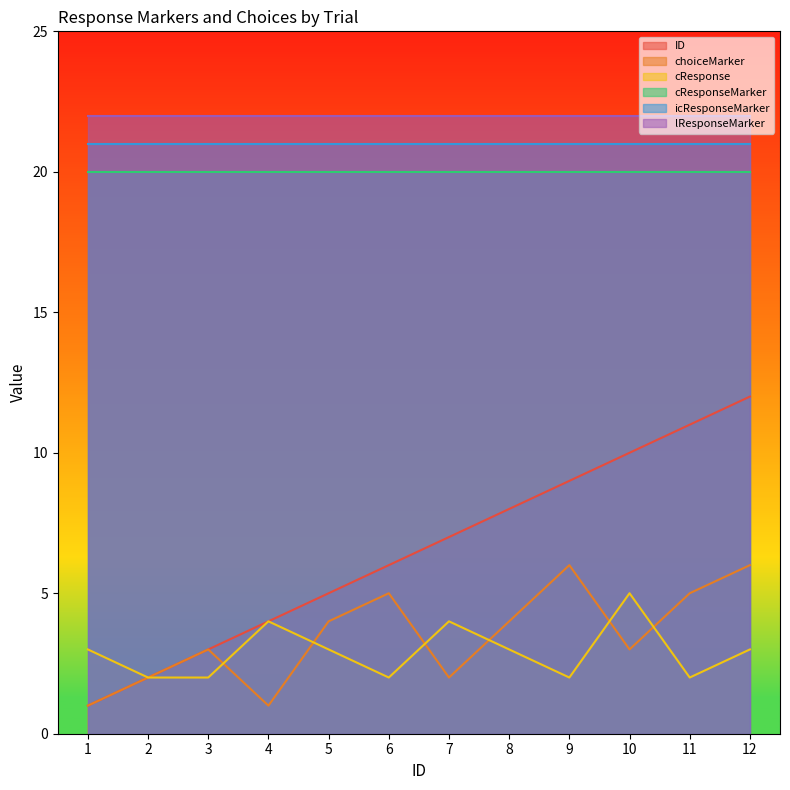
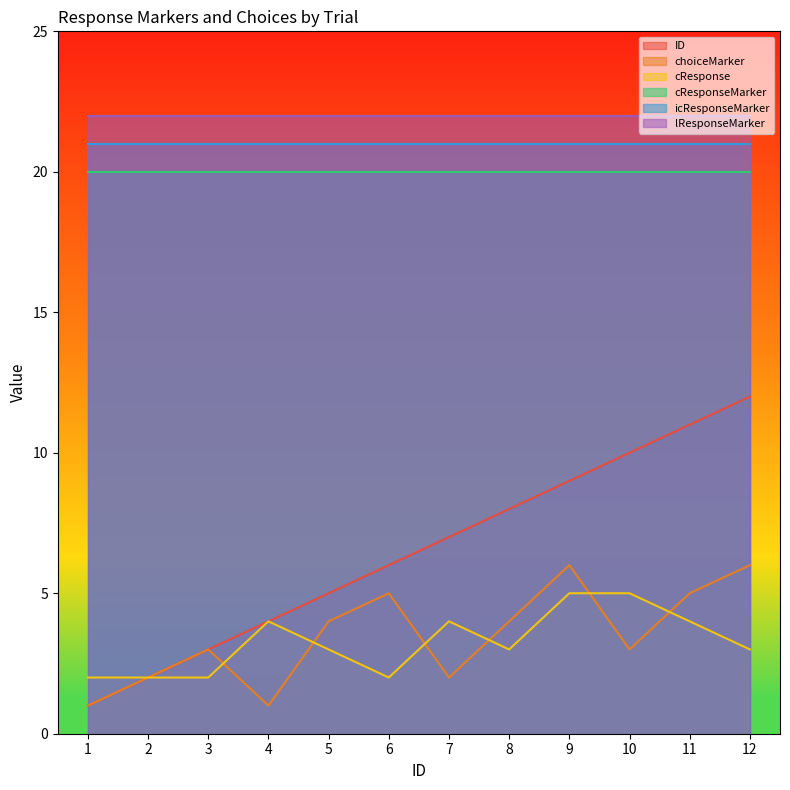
  {
    "cResponse": {
-     "1": 3,
+     "1": 2,
      "3": 2,
      "5": 3,
      "6": 2,
      "7": 4,
      "8": 3,
-     "9": 2,
+     "9": 5,
      "10": 5,
-     "11": 2,
+     "11": 4,
      "12": 3
    },
    "cResponseMarker": {
      "1": 20,
      "2": 20,
      "3": 20,
      "4": 20,
      "5": 20,
      "6": 20,
      "7": 20,
      "8": 20,
      "9": 20,
      "10": 20,
      "11": 20,
      "12": 20
    },
    "icResponseMarker": {
      "1": 21,
      "2": 21,
      "3": 21,
      "4": 21,
      "5": 21,
      "6": 21,
      "7": 21,
      "8": 21,
      "9": 21,
      "10": 21,
      "11": 21,
      "12": 21
    },
    "lResponseMarker": {
      "1": 22,
      "2": 22,
      "3": 22,
      "4": 22,
      "5": 22,
      "6": 22,
      "7": 22,
      "8": 22,
      "9": 22,
      "10": 22
    }
  }
